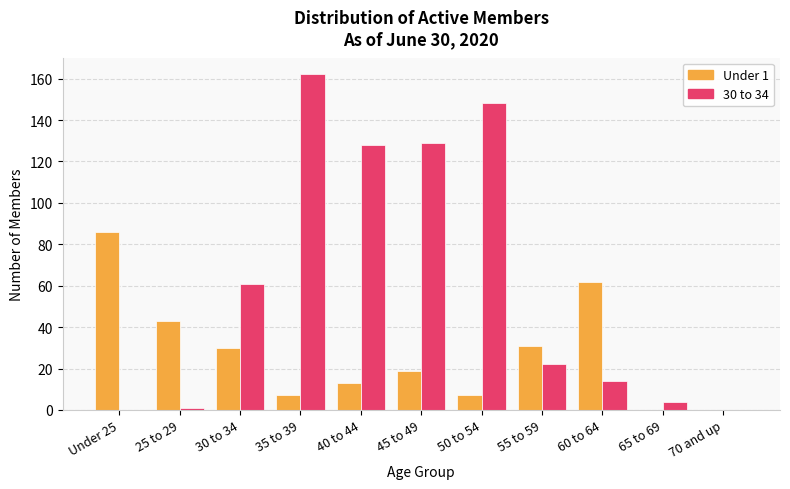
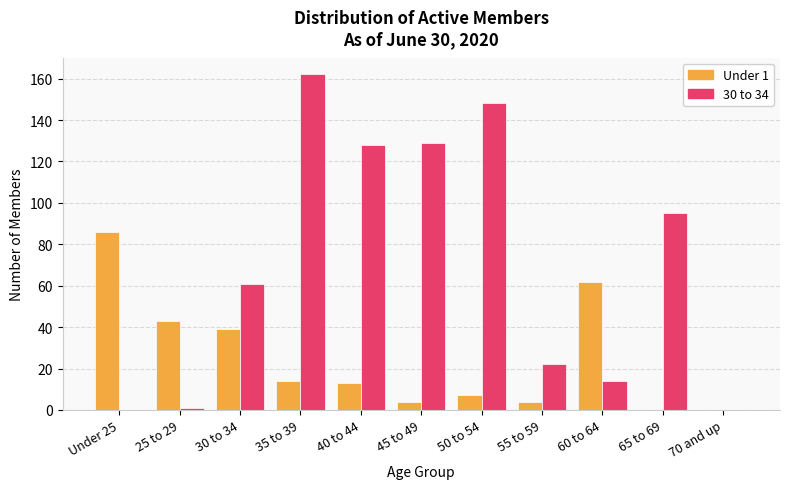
  {
    "Under 1": {
      "Under 25": 86,
      "25 to 29": 43,
-     "30 to 34": 30,
-     "35 to 39": 7,
+     "30 to 34": 39,
+     "35 to 39": 14,
      "40 to 44": 13,
-     "45 to 49": 19,
+     "45 to 49": 4,
      "50 to 54": 7,
-     "55 to 59": 31,
+     "55 to 59": 4,
      "60 to 64": 62,
      "65 to 69": 0,
      "70 and up": 0
    },
    "30 to 34": {
      "Under 25": 0,
      "30 to 34": 61,
      "35 to 39": 162,
      "40 to 44": 128,
      "45 to 49": 129,
      "50 to 54": 148,
      "55 to 59": 22,
      "60 to 64": 14,
-     "65 to 69": 4,
+     "65 to 69": 95,
      "70 and up": 0
    }
  }
